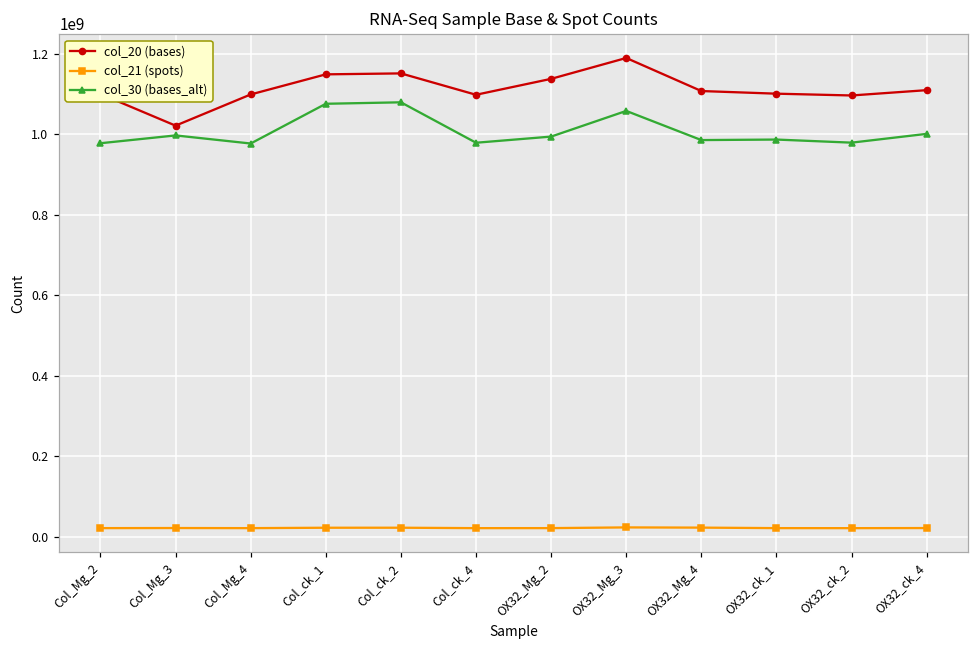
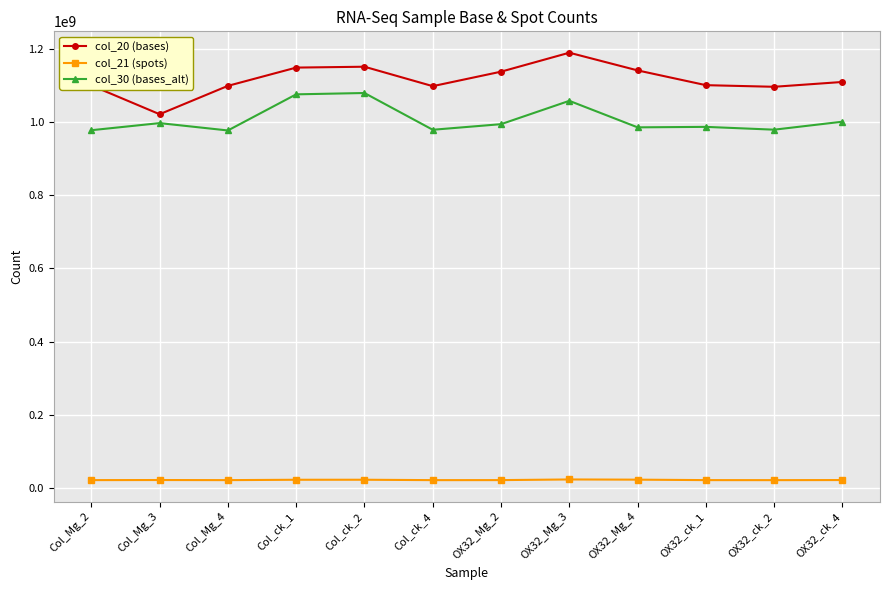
  {
    "col_20 (bases)": {
      "Col_Mg_3": 1020000000,
      "Col_Mg_4": 1100000000,
      "Col_ck_1": 1150000000,
      "Col_ck_2": 1150000000,
      "Col_ck_4": 1100000000,
      "OX32_Mg_2": 1140000000,
      "OX32_Mg_3": 1190000000,
-     "OX32_Mg_4": 1110000000,
+     "OX32_Mg_4": 1140000000,
      "OX32_ck_1": 1100000000,
      "OX32_ck_2": 1100000000,
      "OX32_ck_4": 1110000000
    },
    "col_21 (spots)": {
      "Col_Mg_2": 20000000,
      "Col_Mg_3": 20000000,
      "Col_Mg_4": 20000000,
      "Col_ck_1": 20000000,
      "Col_ck_2": 20000000,
      "Col_ck_4": 20000000,
      "OX32_Mg_2": 20000000,
      "OX32_Mg_3": 20000000,
      "OX32_Mg_4": 20000000,
      "OX32_ck_1": 20000000,
      "OX32_ck_2": 20000000,
      "OX32_ck_4": 20000000
    },
    "col_30 (bases_alt)": {
      "Col_Mg_2": 980000000,
      "Col_Mg_3": 1000000000,
      "Col_Mg_4": 980000000,
      "Col_ck_1": 1080000000,
      "Col_ck_2": 1080000000,
      "Col_ck_4": 980000000,
      "OX32_Mg_2": 990000000,
      "OX32_Mg_3": 1060000000,
      "OX32_Mg_4": 990000000,
      "OX32_ck_1": 990000000,
      "OX32_ck_2": 980000000,
      "OX32_ck_4": 1000000000
    }
  }
